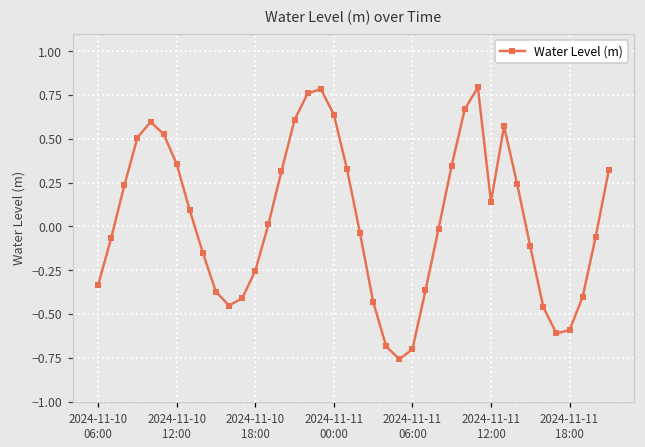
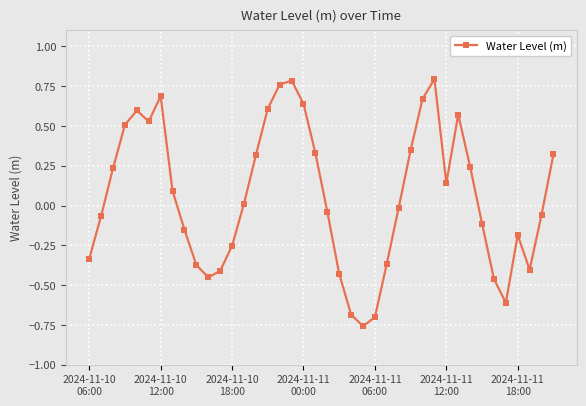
  {
    "2024-11-10 06:00": -0.33,
-   "2024-11-10 12:00": 0.36,
+   "2024-11-10 12:00": 0.69,
    "2024-11-10 18:00": -0.25,
    "2024-11-11 00:00": 0.64,
    "2024-11-11 06:00": -0.70,
    "2024-11-11 12:00": 0.14,
-   "2024-11-11 18:00": -0.59
+   "2024-11-11 18:00": -0.19
  }
